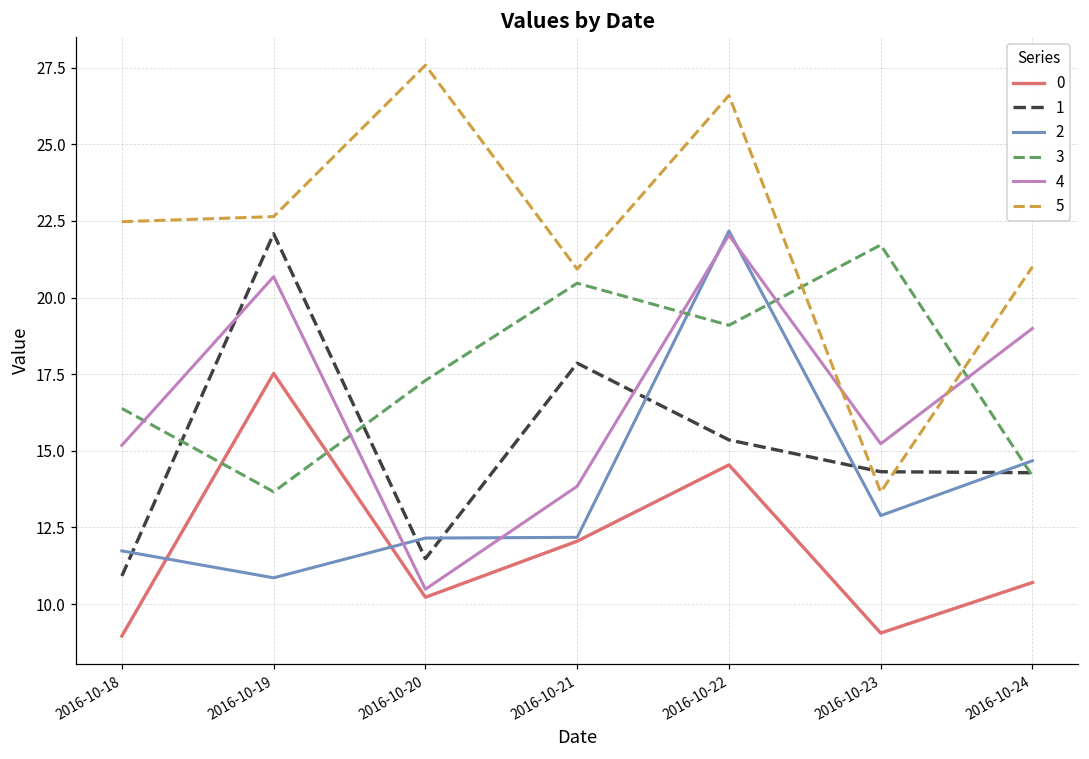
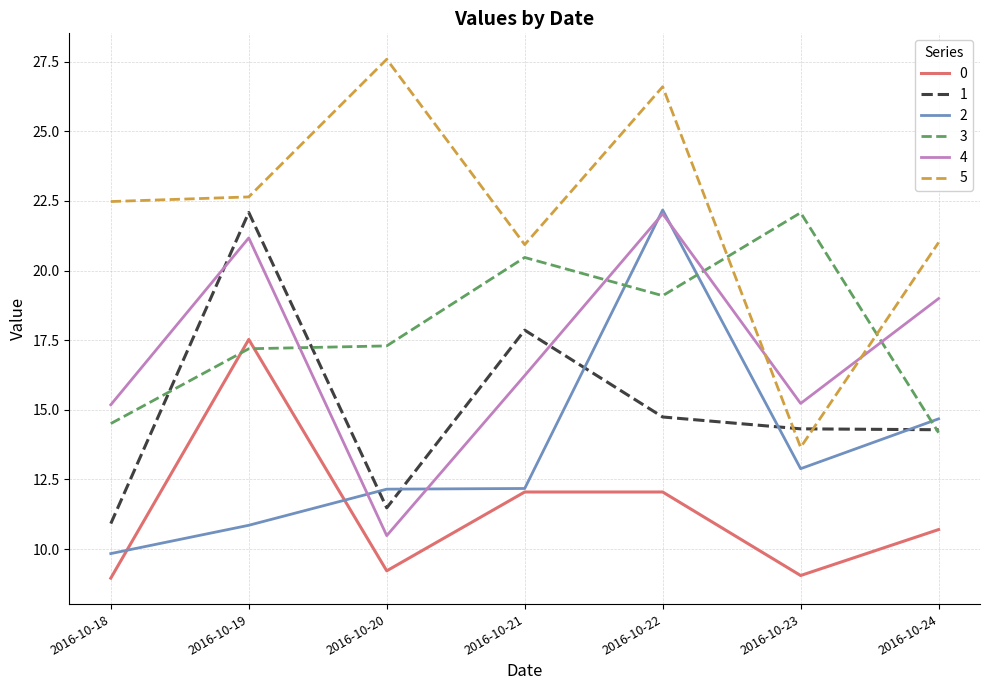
  {
    "0": {
      "2016-10-18": 9.0,
      "2016-10-19": 17.5,
-     "2016-10-20": 10.2,
+     "2016-10-20": 9.2,
      "2016-10-21": 12.1,
-     "2016-10-22": 14.5,
+     "2016-10-22": 12.1,
      "2016-10-23": 9.1,
      "2016-10-24": 10.7
    },
    "1": {
      "2016-10-18": 10.9,
      "2016-10-19": 22.1,
      "2016-10-20": 11.5,
      "2016-10-21": 17.9,
-     "2016-10-22": 15.4,
+     "2016-10-22": 14.7,
      "2016-10-23": 14.3,
      "2016-10-24": 14.3
    },
    "2": {
-     "2016-10-18": 11.7,
+     "2016-10-18": 9.8,
      "2016-10-19": 10.9,
      "2016-10-20": 12.2,
      "2016-10-21": 12.2,
      "2016-10-22": 22.2,
      "2016-10-23": 12.9,
      "2016-10-24": 14.7
    },
    "3": {
-     "2016-10-18": 16.4,
-     "2016-10-19": 13.7,
+     "2016-10-18": 14.5,
+     "2016-10-19": 17.2,
      "2016-10-20": 17.3,
      "2016-10-21": 20.5,
      "2016-10-22": 19.1,
-     "2016-10-23": 21.7,
+     "2016-10-23": 22.1,
      "2016-10-24": 14.2
    },
    "4": {
      "2016-10-18": 15.2,
-     "2016-10-19": 20.7,
+     "2016-10-19": 21.2,
      "2016-10-20": 10.5,
-     "2016-10-21": 13.8,
+     "2016-10-21": 16.2,
      "2016-10-22": 22.0,
      "2016-10-23": 15.2,
      "2016-10-24": 19.0
    },
    "5": {
      "2016-10-18": 22.5,
      "2016-10-19": 22.6,
      "2016-10-20": 27.6,
      "2016-10-21": 20.9,
      "2016-10-22": 26.6,
      "2016-10-23": 13.7,
      "2016-10-24": 21.0
    }
  }
